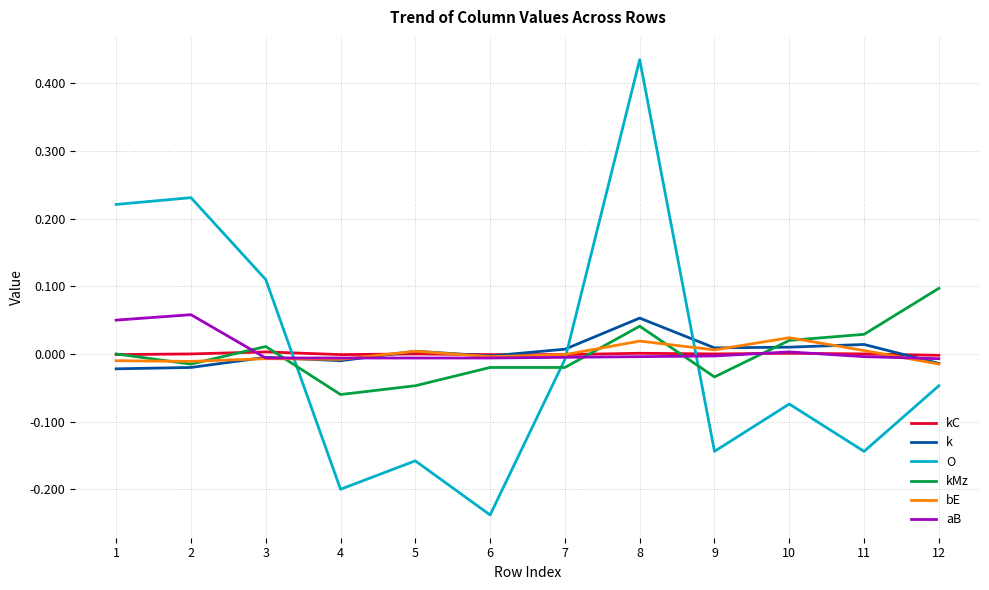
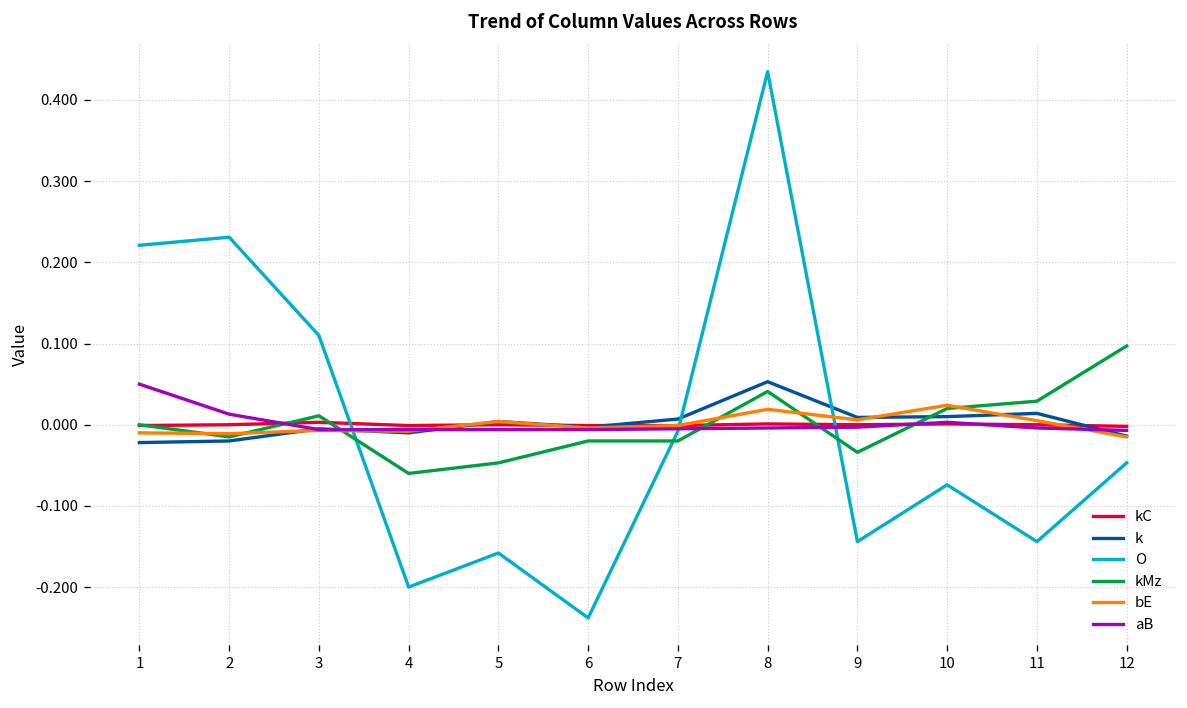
  {
    "kC": {
      "2": 0.00,
      "3": 0.00,
      "4": 0.00,
      "5": 0.00,
      "8": 0.00,
      "11": 0.00,
      "12": 0.00
    },
    "k": {
      "1": -0.02,
      "2": -0.02,
      "7": 0.01,
      "8": 0.05,
      "10": 0.01,
      "11": 0.01
    },
    "O": {
      "1": 0.22,
      "2": 0.23,
      "3": 0.11,
      "4": -0.20,
      "5": -0.16,
      "6": -0.24,
      "8": 0.44,
      "9": -0.14,
      "10": -0.07,
      "11": -0.14,
      "12": -0.05
    },
    "kMz": {
      "2": -0.02,
      "3": 0.01,
      "4": -0.06,
      "5": -0.05,
      "6": -0.02,
      "7": -0.02,
      "8": 0.04,
      "9": -0.03,
      "10": 0.02,
      "11": 0.03,
      "12": 0.10
    },
    "bE": {
      "1": -0.01,
      "2": -0.01,
      "8": 0.02,
      "10": 0.02,
      "11": 0.01
    },
    "aB": {
      "1": 0.05,
-     "2": 0.06,
+     "2": 0.01,
      "5": -0.01,
      "8": 0.00,
      "11": 0.00,
      "12": -0.01
    }
  }
